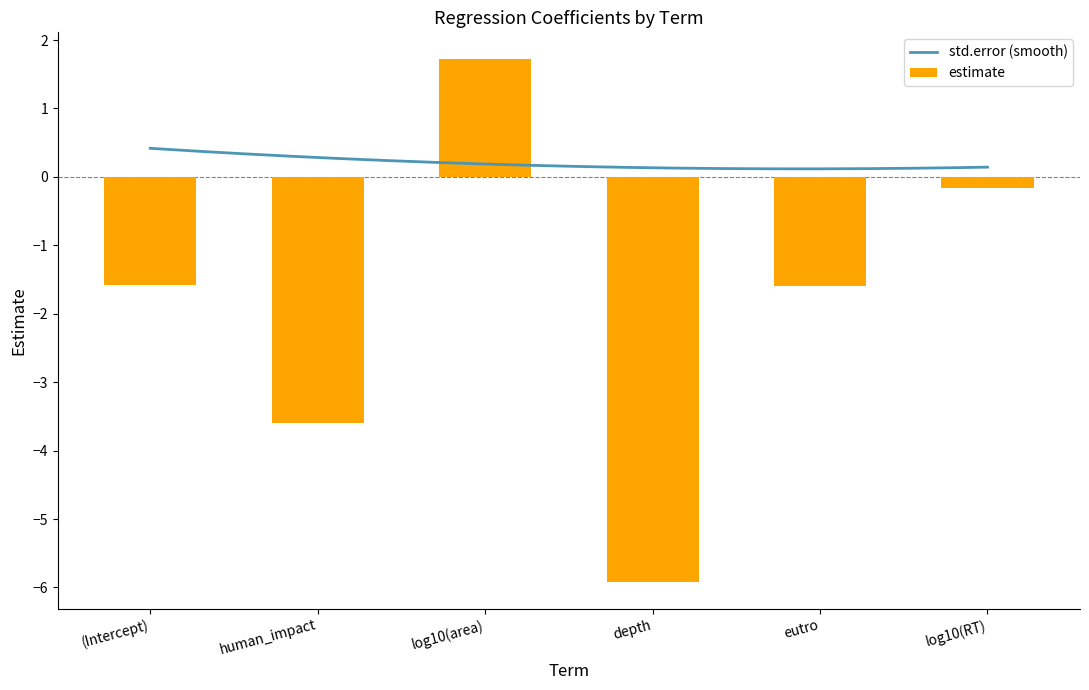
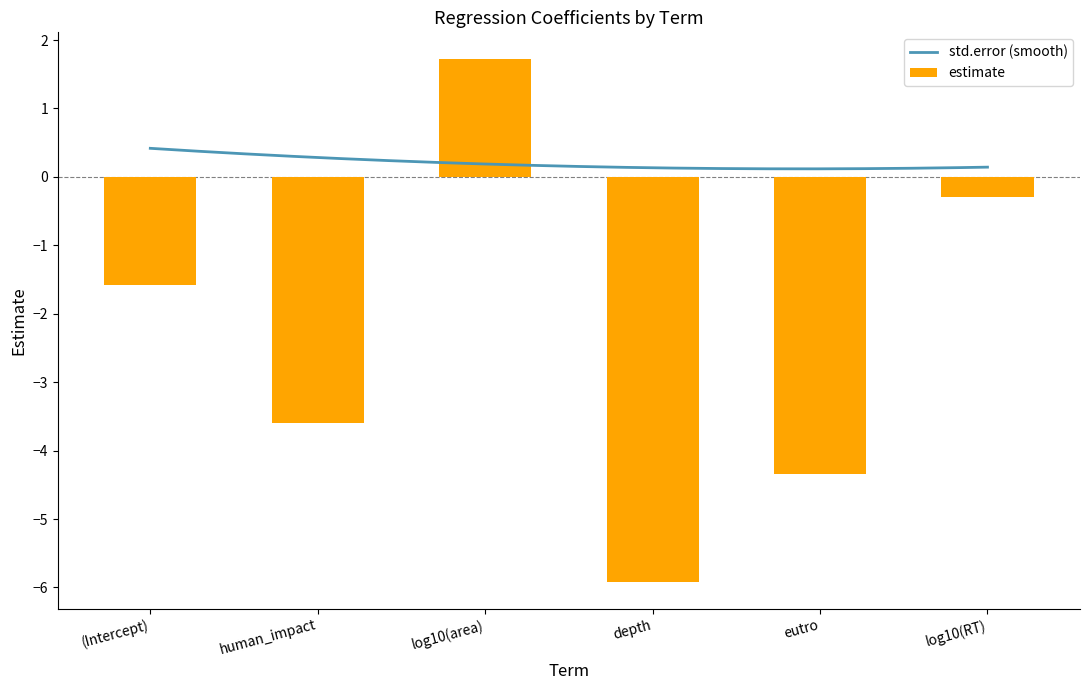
  {
    "estimate": {
      "(Intercept)": -1.6,
      "human_impact": -3.6,
      "log10(area)": 1.7,
      "depth": -5.9,
-     "eutro": -1.6,
-     "log10(RT)": -0.2
+     "eutro": -4.3,
+     "log10(RT)": -0.3
    },
    "std.error (smooth)": {
      "(Intercept)": 0.4,
      "log10(RT)": 0.1
    }
  }
